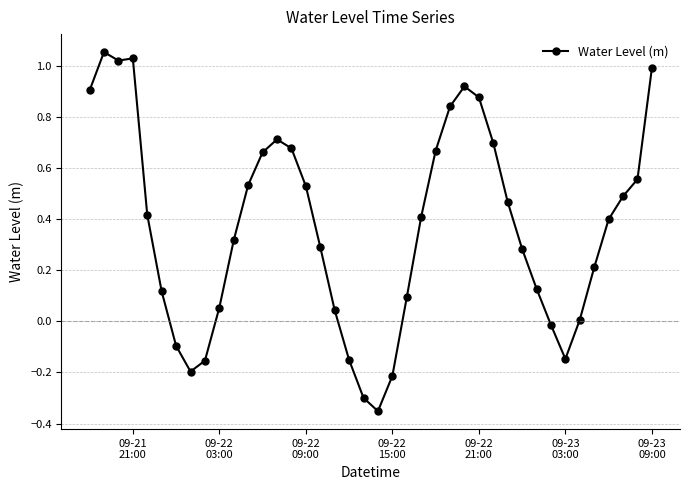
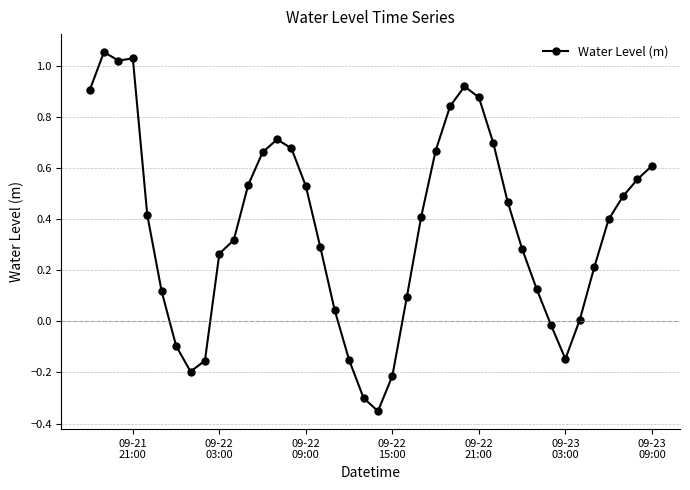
  {
    "09-21 21:00": 1.03,
-   "09-22 03:00": 0.05,
+   "09-22 03:00": 0.26,
    "09-22 09:00": 0.53,
    "09-22 15:00": -0.21,
    "09-22 21:00": 0.88,
    "09-23 03:00": -0.15,
-   "09-23 09:00": 0.99
+   "09-23 09:00": 0.61
  }
